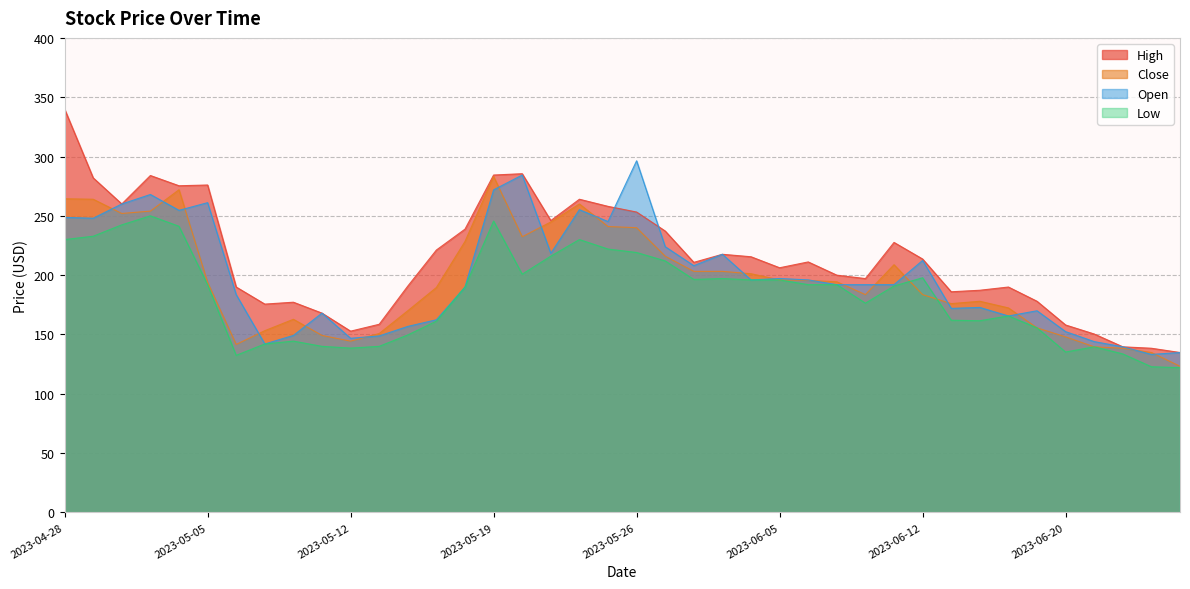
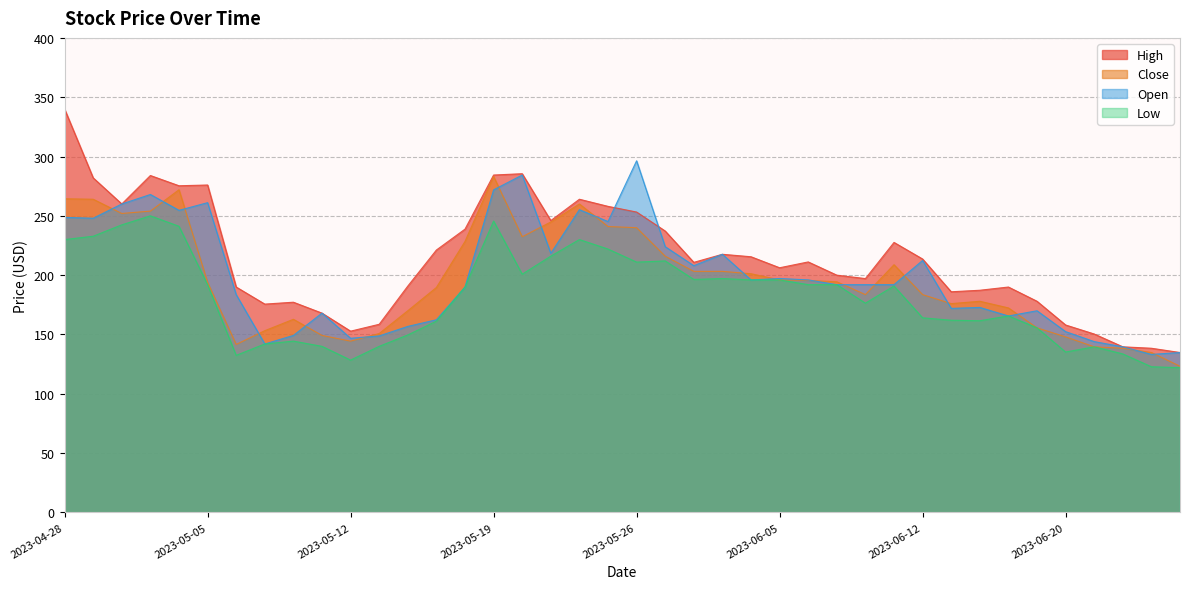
  {
    "Open": {
      "2023-04-28": 249,
      "2023-05-05": 261,
      "2023-05-12": 147,
      "2023-05-19": 272,
      "2023-05-26": 296,
      "2023-06-20": 152
    },
    "Low": {
      "2023-04-28": 230,
-     "2023-05-12": 139,
+     "2023-05-12": 128,
      "2023-05-19": 246,
-     "2023-05-26": 219,
-     "2023-06-12": 198,
+     "2023-05-26": 211,
+     "2023-06-12": 164,
      "2023-06-20": 135
    }
  }
